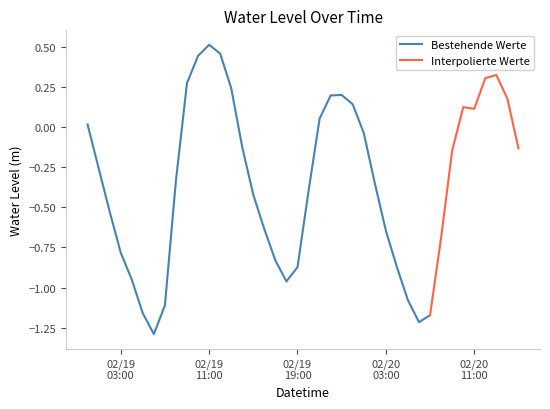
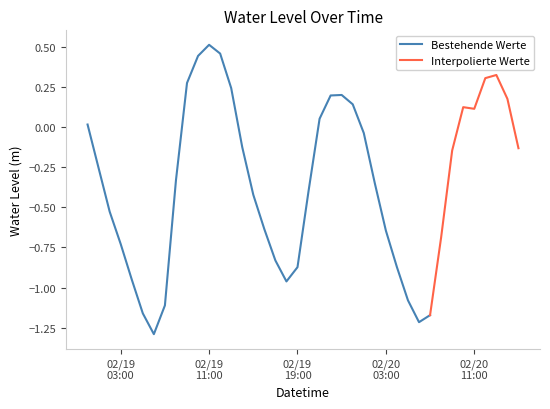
  {
    "Bestehende Werte": {
-     "02/19 03:00": -0.78,
+     "02/19 03:00": -0.73,
      "02/19 11:00": 0.51,
      "02/19 19:00": -0.87,
      "02/20 03:00": -0.64
    },
    "Interpolierte Werte": {
      "02/20 11:00": 0.12
    }
  }
